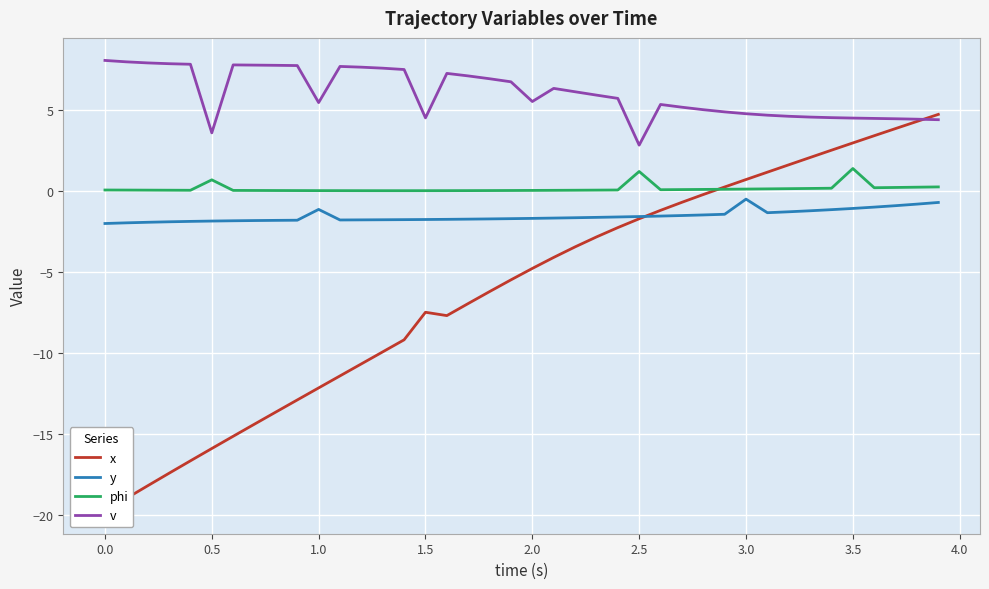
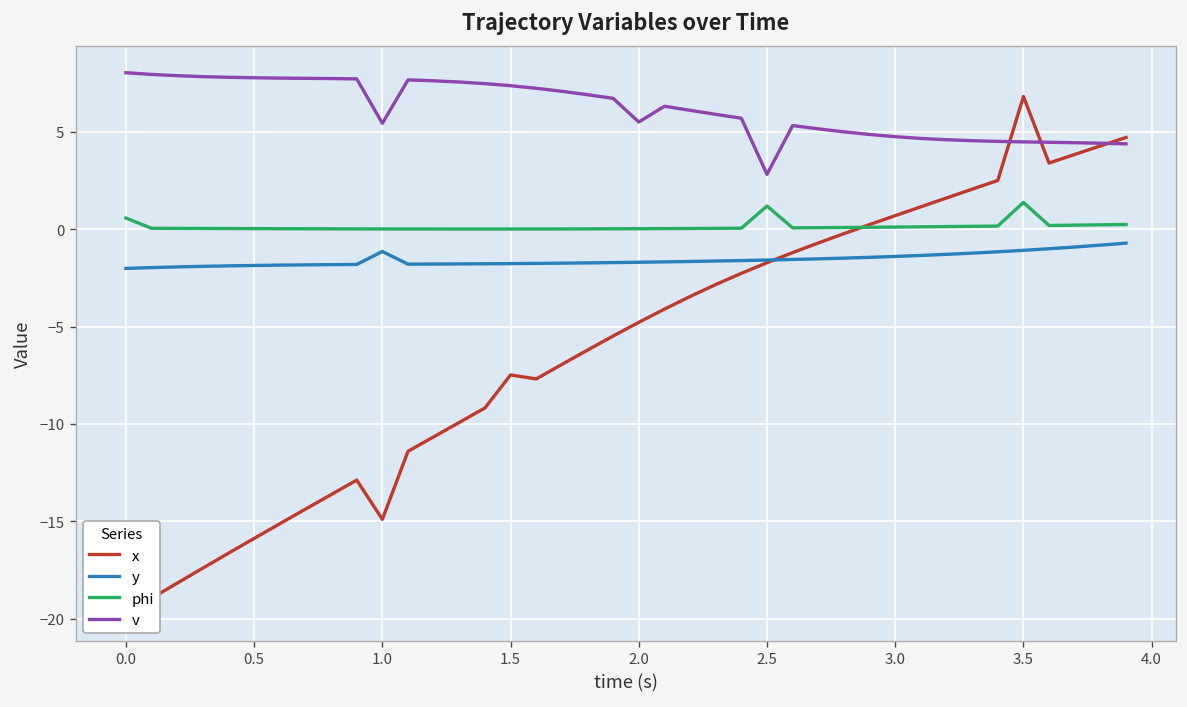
  {
    "x": {
      "0.5": -15.9,
-     "1.0": -12.1,
+     "1.0": -14.9,
      "1.5": -7.5,
      "2.0": -4.8,
      "3.0": 0.7,
-     "3.5": 2.9
+     "3.5": 6.8
    },
    "y": {
      "0.0": -2.0,
      "0.5": -1.9,
      "1.0": -1.1,
      "1.5": -1.8,
      "2.0": -1.7,
-     "3.0": -0.5,
+     "3.0": -1.4,
      "3.5": -1.1
    },
    "phi": {
-     "0.0": 0.0,
-     "0.5": 0.7,
+     "0.0": 0.6,
+     "0.5": 0.0,
      "1.0": 0.0,
      "1.5": 0.0,
      "2.0": 0.0,
      "2.5": 1.2,
      "3.0": 0.1,
      "3.5": 1.4
    },
    "v": {
      "0.0": 8.0,
-     "0.5": 3.6,
+     "0.5": 7.8,
      "1.0": 5.4,
-     "1.5": 4.5,
+     "1.5": 7.4,
      "2.0": 5.5,
      "2.5": 2.8,
      "3.0": 4.7,
      "3.5": 4.5
    }
  }
